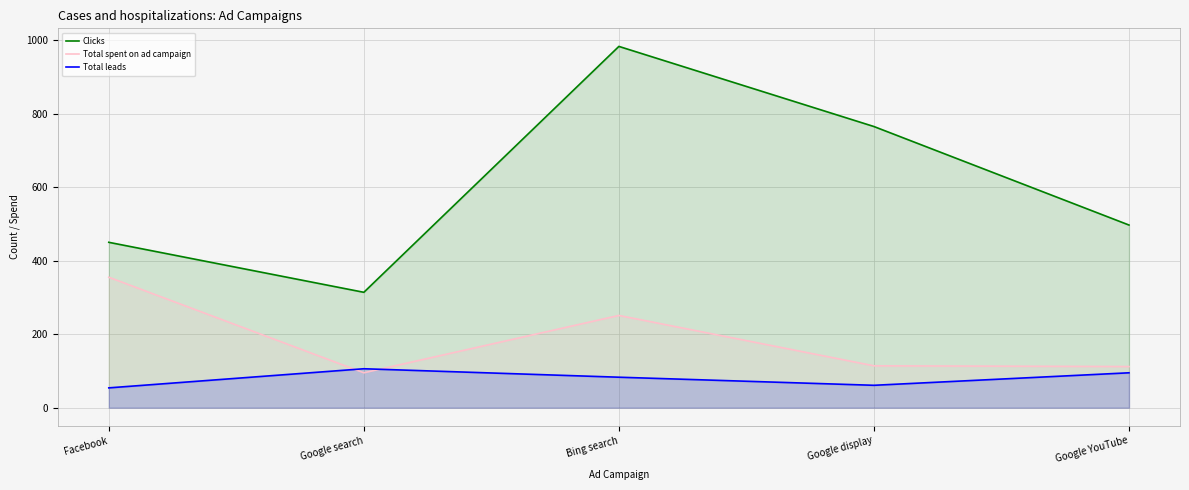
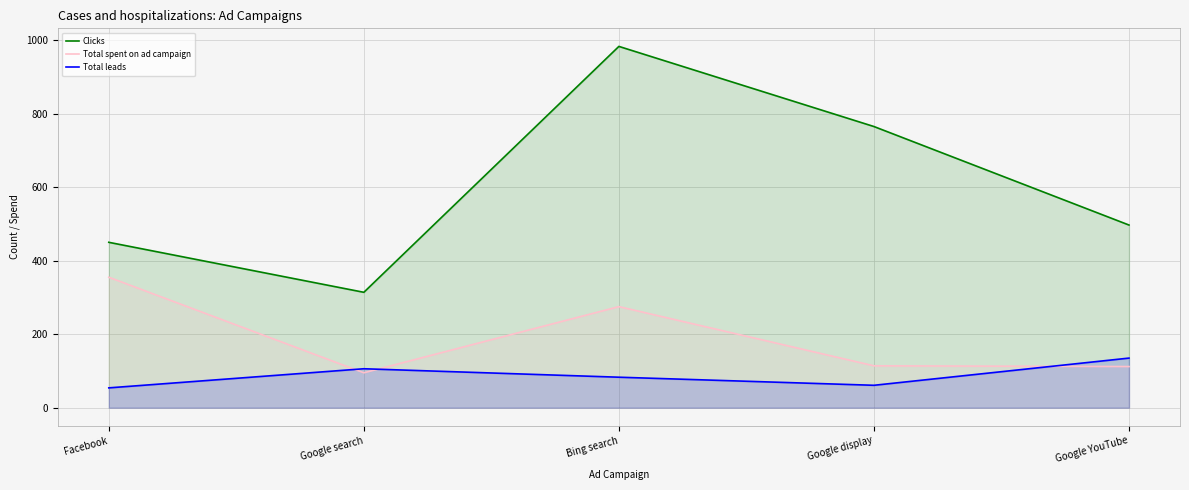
  {
    "Clicks": {
      "Facebook": 450,
      "Google search": 310,
      "Bing search": 980,
      "Google display": 770,
      "Google YouTube": 500
    },
    "Total spent on ad campaign": {
      "Facebook": 360,
      "Google search": 100,
-     "Bing search": 250,
+     "Bing search": 280,
      "Google display": 110,
      "Google YouTube": 110
    },
    "Total leads": {
      "Facebook": 50,
      "Google search": 110,
      "Bing search": 80,
      "Google display": 60,
-     "Google YouTube": 100
+     "Google YouTube": 140
    }
  }
